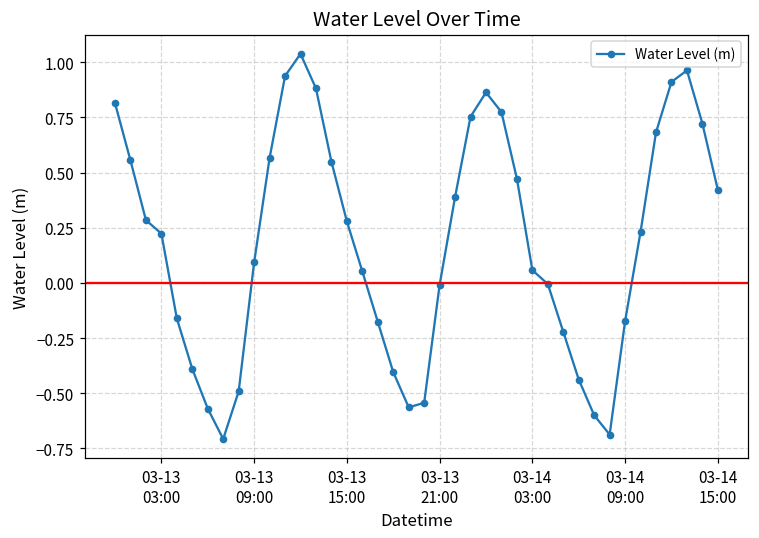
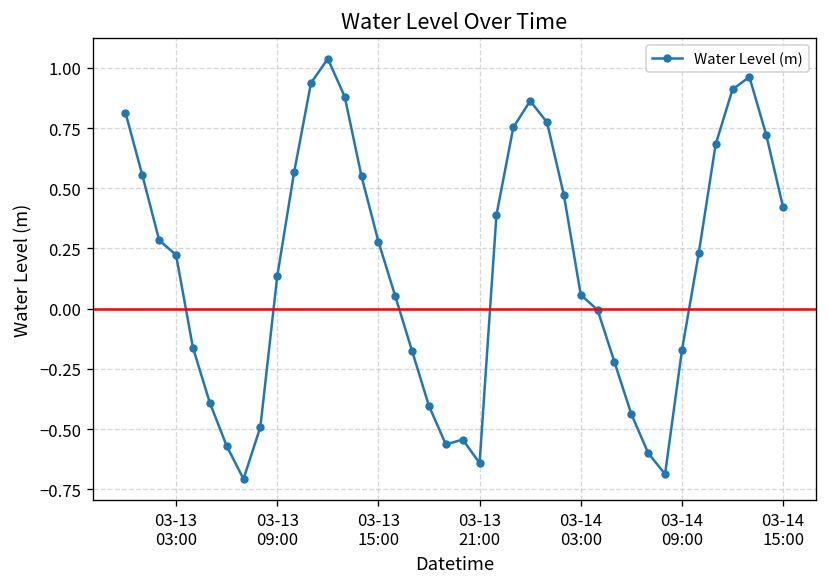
  {
    "03-13 03:00": 0.22,
-   "03-13 09:00": 0.09,
+   "03-13 09:00": 0.13,
    "03-13 15:00": 0.28,
-   "03-13 21:00": -0.01,
+   "03-13 21:00": -0.64,
    "03-14 03:00": 0.06,
    "03-14 09:00": -0.17,
    "03-14 15:00": 0.42
  }
